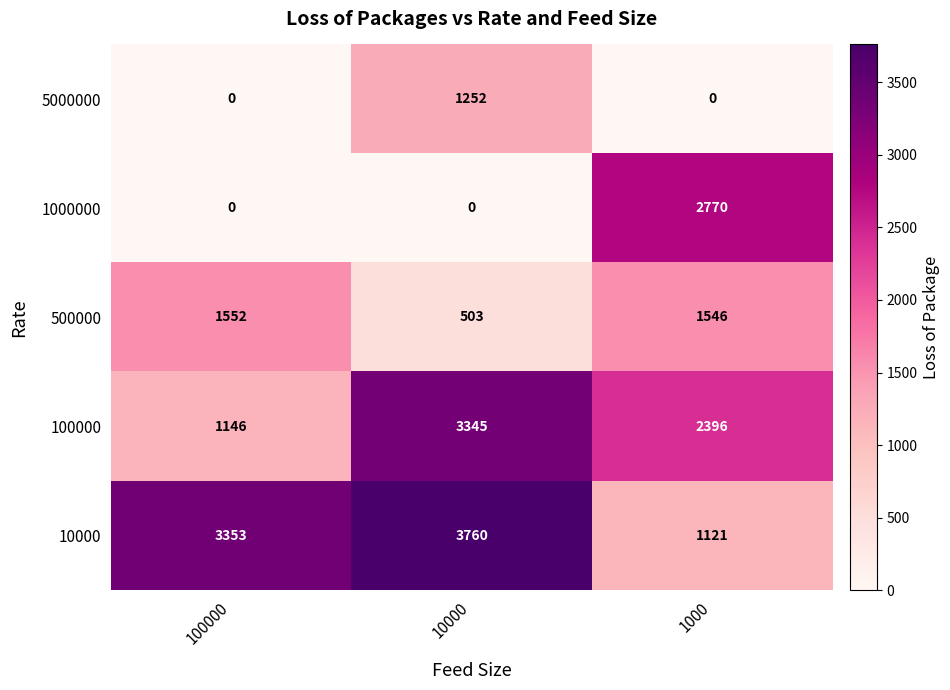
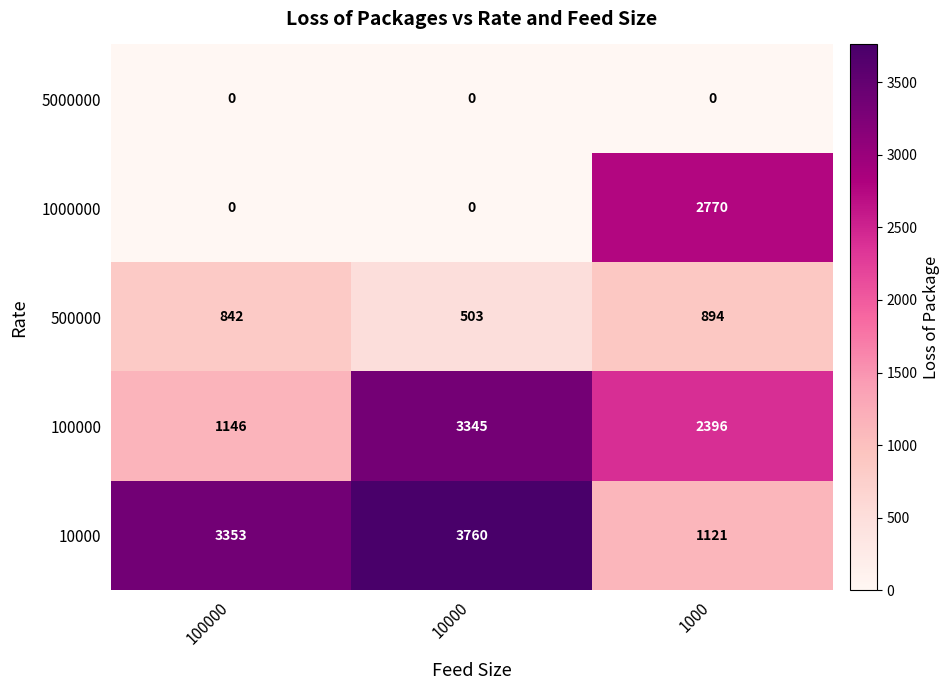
  {
    "5000000": {
      "100000": 0,
-     "10000": 1252,
+     "10000": 0,
      "1000": 0
    },
    "1000000": {
      "100000": 0,
      "10000": 0,
      "1000": 2770
    },
    "500000": {
-     "100000": 1552,
+     "100000": 842,
      "10000": 503,
-     "1000": 1546
+     "1000": 894
    },
    "100000": {
      "100000": 1146,
      "10000": 3345,
      "1000": 2396
    },
    "10000": {
      "100000": 3353,
      "10000": 3760,
      "1000": 1121
    }
  }
